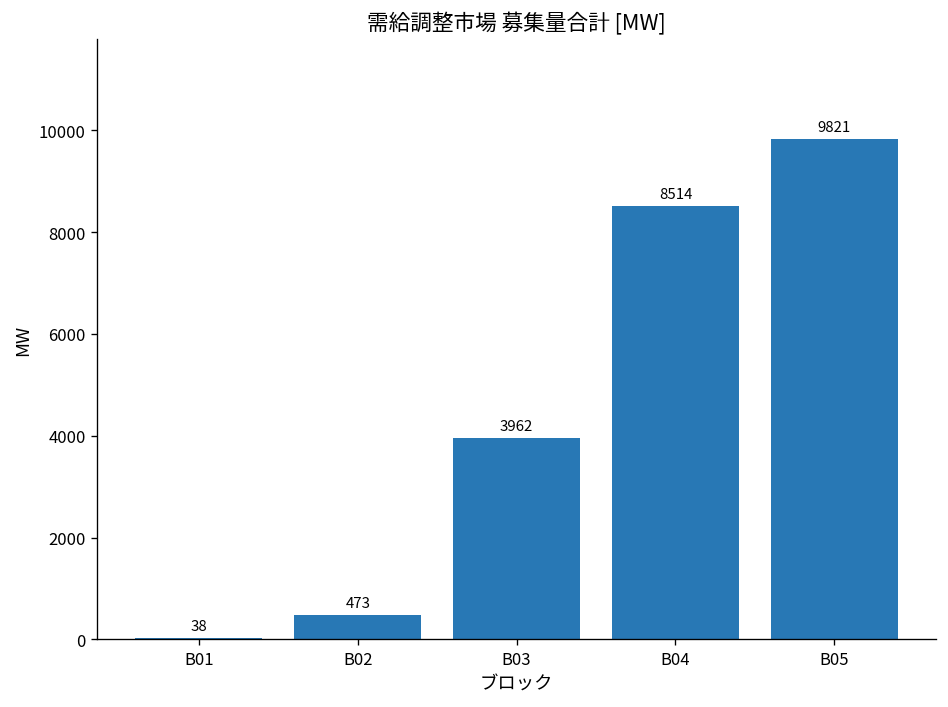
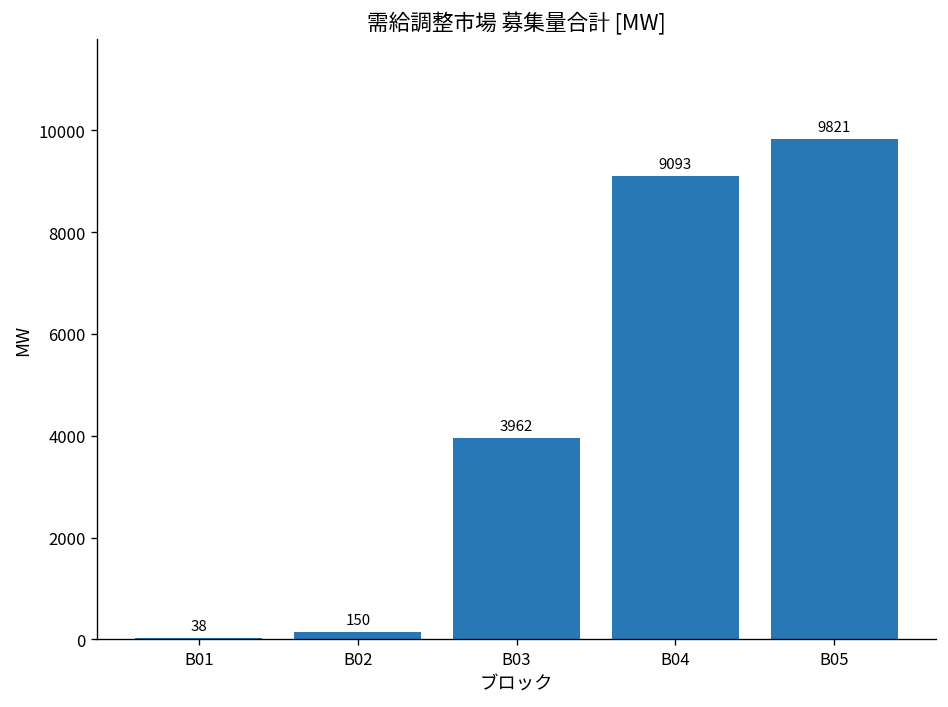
  {
    "B01": 38,
-   "B02": 473,
+   "B02": 150,
    "B03": 3962,
-   "B04": 8514,
+   "B04": 9093,
    "B05": 9821
  }
